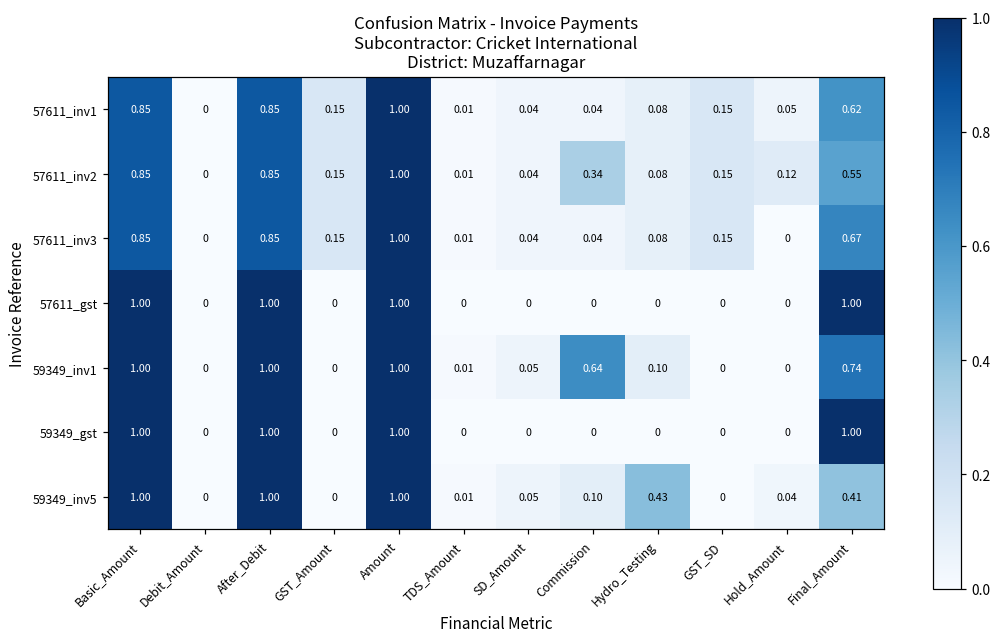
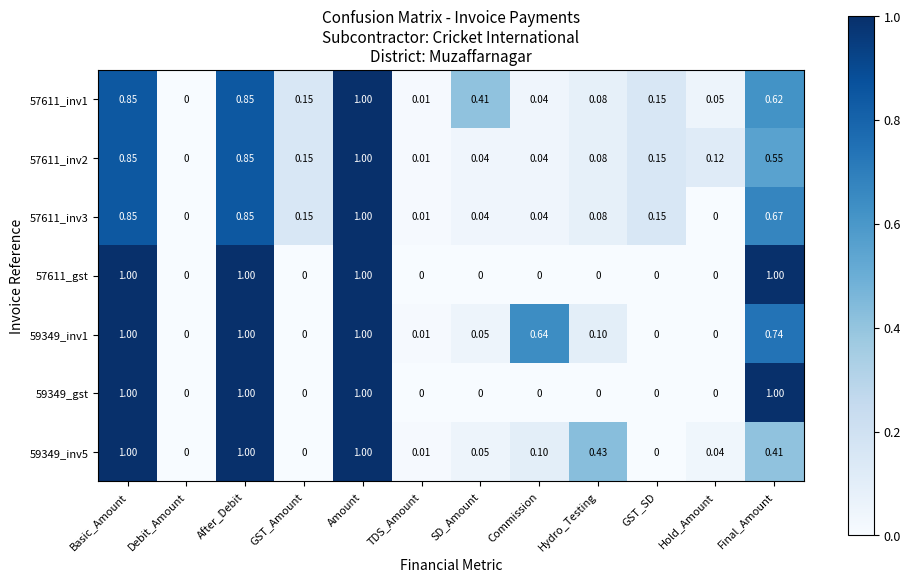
  {
    "57611_inv1": {
      "Basic_Amount": 0.85,
      "Debit_Amount": 0,
      "After_Debit": 0.85,
      "GST_Amount": 0.15,
      "Amount": 1.00,
      "TDS_Amount": 0.01,
-     "SD_Amount": 0.04,
+     "SD_Amount": 0.41,
      "Commission": 0.04,
      "Hydro_Testing": 0.08,
      "GST_SD": 0.15,
      "Hold_Amount": 0.05,
      "Final_Amount": 0.62
    },
    "57611_inv2": {
      "Basic_Amount": 0.85,
      "Debit_Amount": 0,
      "After_Debit": 0.85,
      "GST_Amount": 0.15,
      "Amount": 1.00,
      "TDS_Amount": 0.01,
      "SD_Amount": 0.04,
-     "Commission": 0.34,
+     "Commission": 0.04,
      "Hydro_Testing": 0.08,
      "GST_SD": 0.15,
      "Hold_Amount": 0.12,
      "Final_Amount": 0.55
    },
    "57611_inv3": {
      "Basic_Amount": 0.85,
      "Debit_Amount": 0,
      "After_Debit": 0.85,
      "GST_Amount": 0.15,
      "Amount": 1.00,
      "TDS_Amount": 0.01,
      "SD_Amount": 0.04,
      "Commission": 0.04,
      "Hydro_Testing": 0.08,
      "GST_SD": 0.15,
      "Hold_Amount": 0,
      "Final_Amount": 0.67
    },
    "57611_gst": {
      "Basic_Amount": 1.00,
      "Debit_Amount": 0,
      "After_Debit": 1.00,
      "GST_Amount": 0,
      "Amount": 1.00,
      "TDS_Amount": 0,
      "SD_Amount": 0,
      "Commission": 0,
      "Hydro_Testing": 0,
      "GST_SD": 0,
      "Hold_Amount": 0,
      "Final_Amount": 1.00
    },
    "59349_inv1": {
      "Basic_Amount": 1.00,
      "Debit_Amount": 0,
      "After_Debit": 1.00,
      "GST_Amount": 0,
      "Amount": 1.00,
      "TDS_Amount": 0.01,
      "SD_Amount": 0.05,
      "Commission": 0.64,
      "Hydro_Testing": 0.10,
      "GST_SD": 0,
      "Hold_Amount": 0,
      "Final_Amount": 0.74
    },
    "59349_gst": {
      "Basic_Amount": 1.00,
      "Debit_Amount": 0,
      "After_Debit": 1.00,
      "GST_Amount": 0,
      "Amount": 1.00,
      "TDS_Amount": 0,
      "SD_Amount": 0,
      "Commission": 0,
      "Hydro_Testing": 0,
      "GST_SD": 0,
      "Hold_Amount": 0,
      "Final_Amount": 1.00
    },
    "59349_inv5": {
      "Basic_Amount": 1.00,
      "Debit_Amount": 0,
      "After_Debit": 1.00,
      "GST_Amount": 0,
      "Amount": 1.00,
      "TDS_Amount": 0.01,
      "SD_Amount": 0.05,
      "Commission": 0.10,
      "Hydro_Testing": 0.43,
      "GST_SD": 0,
      "Hold_Amount": 0.04,
      "Final_Amount": 0.41
    }
  }
